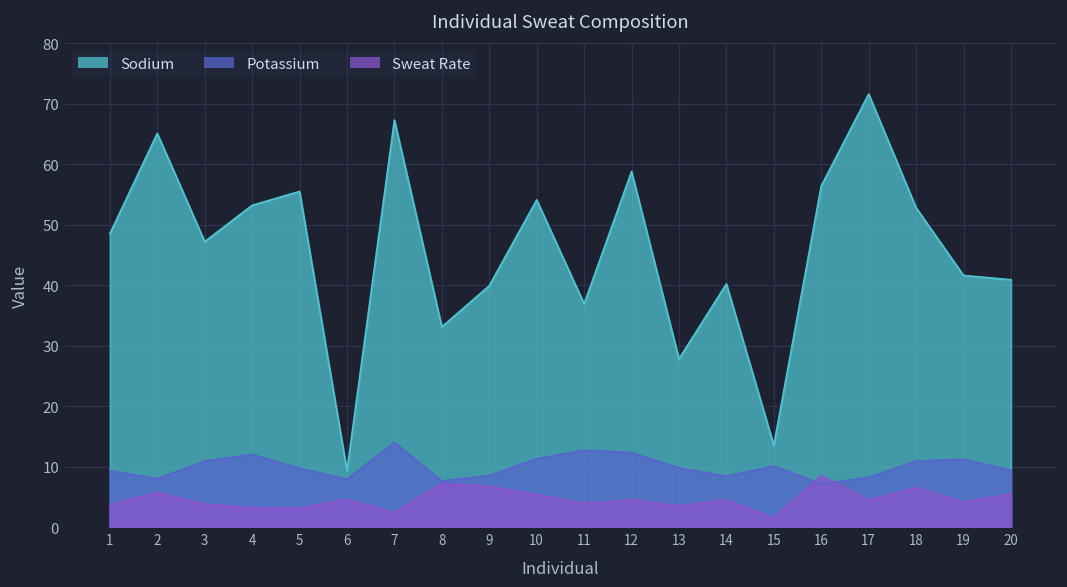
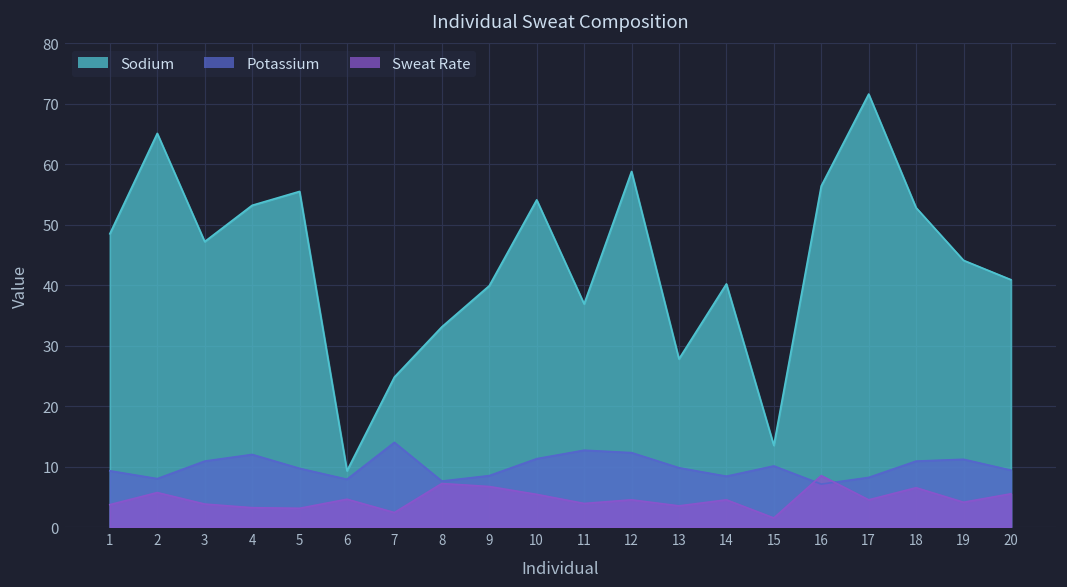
  {
    "Sodium": {
      "1": 49,
      "2": 65,
      "3": 47,
      "4": 53,
      "5": 56,
      "6": 9,
-     "7": 67,
+     "7": 25,
      "8": 33,
      "9": 40,
      "10": 54,
      "11": 37,
      "12": 59,
      "13": 28,
      "14": 40,
      "15": 14,
      "16": 56,
      "17": 72,
      "18": 53,
-     "19": 42,
+     "19": 44,
      "20": 41
    }
  }
